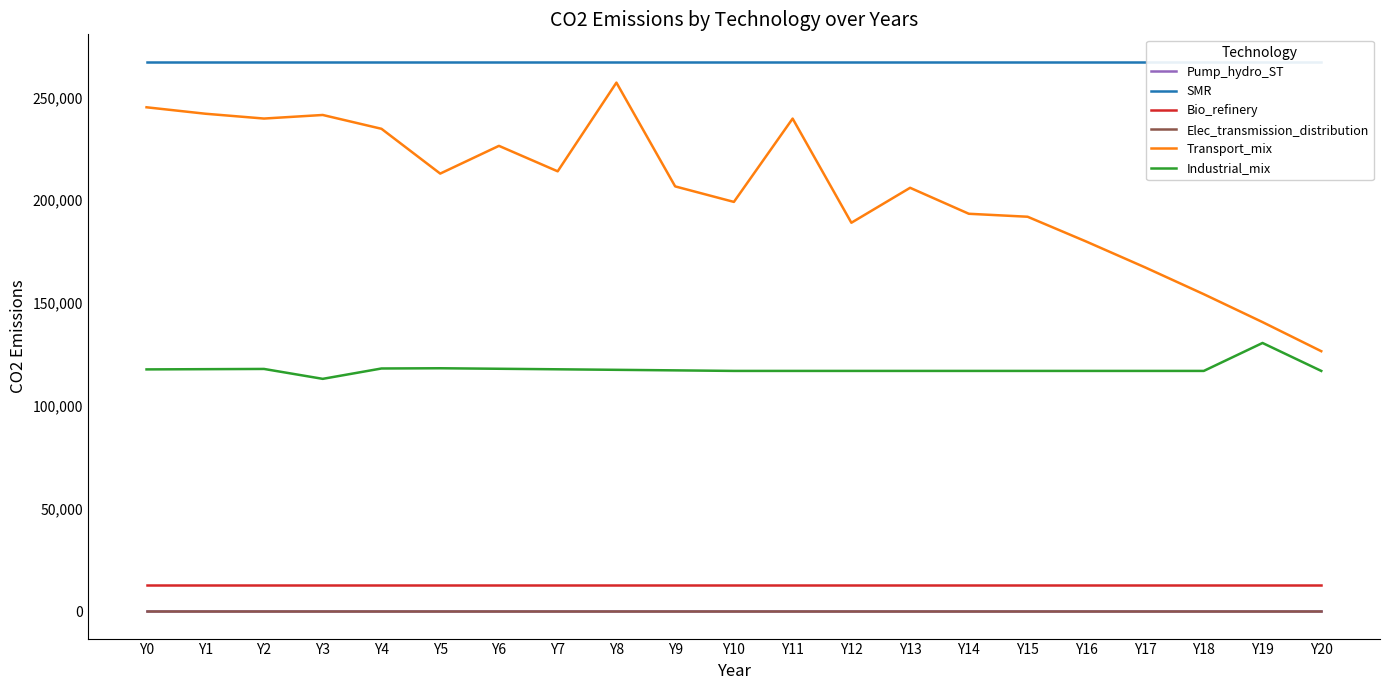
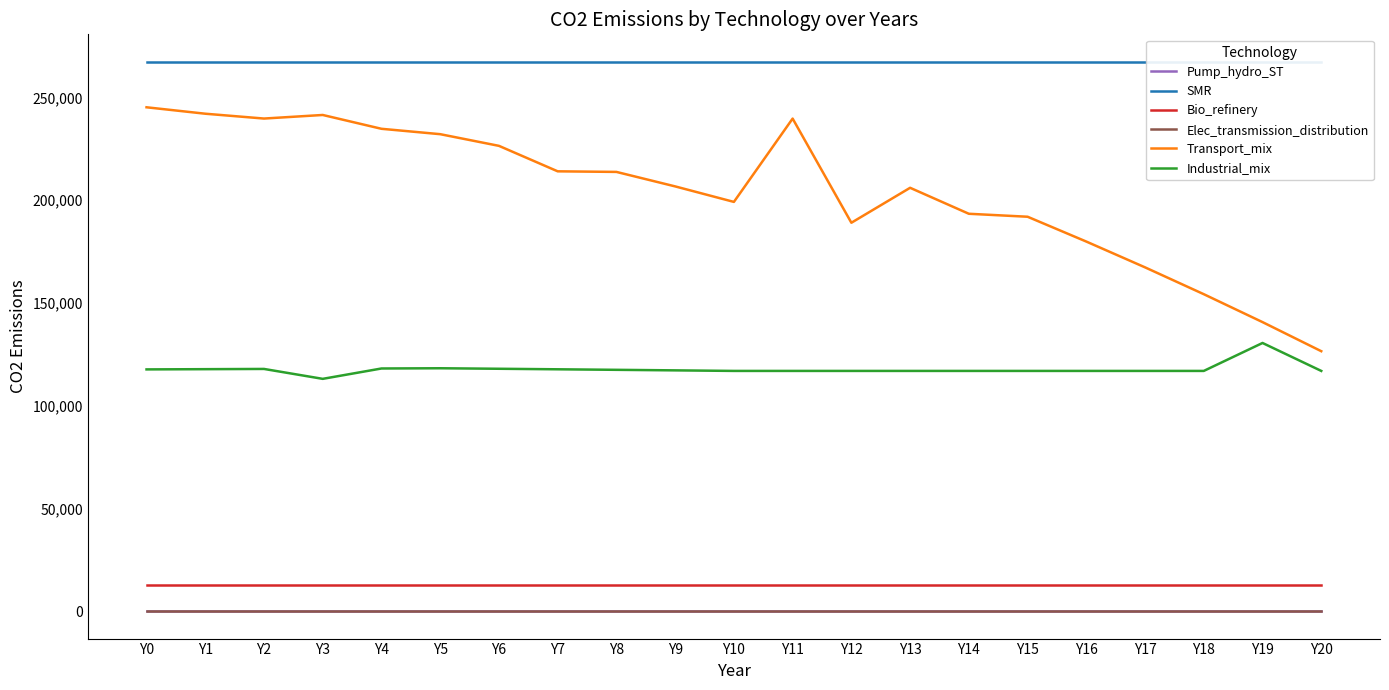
  {
    "Elec_transmission_distribution": {
      "Y0": "0",
      "Y1": "0",
      "Y2": "0",
      "Y3": "0",
      "Y4": "0",
      "Y5": "0",
      "Y6": "0",
      "Y7": "0",
      "Y8": "0",
      "Y9": "0",
      "Y10": "0",
      "Y11": "0",
      "Y12": "0",
      "Y13": "0",
      "Y14": "0",
      "Y15": "0",
      "Y16": "0",
      "Y17": "0",
      "Y18": "0",
      "Y19": "0",
      "Y20": "0"
    },
    "SMR": {
      "Y0": "267,000",
      "Y1": "267,000",
      "Y2": "267,000",
      "Y3": "267,000",
      "Y4": "267,000",
      "Y5": "267,000",
      "Y6": "267,000",
      "Y7": "267,000",
      "Y8": "267,000",
      "Y9": "267,000",
      "Y10": "267,000",
      "Y11": "267,000",
      "Y12": "267,000",
      "Y13": "267,000",
      "Y14": "267,000",
      "Y15": "267,000",
      "Y16": "267,000",
      "Y17": "267,000"
    },
    "Bio_refinery": {
      "Y0": "13,000",
      "Y1": "13,000",
      "Y2": "13,000",
      "Y3": "13,000",
      "Y4": "13,000",
      "Y5": "13,000",
      "Y6": "13,000",
      "Y7": "13,000",
      "Y8": "13,000",
      "Y9": "13,000",
      "Y10": "13,000",
      "Y11": "13,000",
      "Y12": "13,000",
      "Y13": "13,000",
      "Y14": "13,000",
      "Y15": "13,000",
      "Y16": "13,000",
      "Y17": "13,000",
      "Y18": "13,000",
      "Y19": "13,000",
      "Y20": "13,000"
    },
    "Transport_mix": {
      "Y0": "245,000",
      "Y1": "242,000",
      "Y2": "240,000",
      "Y3": "242,000",
      "Y4": "235,000",
-     "Y5": "213,000",
+     "Y5": "232,000",
      "Y6": "226,000",
      "Y7": "214,000",
-     "Y8": "257,000",
+     "Y8": "214,000",
      "Y9": "207,000",
      "Y10": "199,000",
      "Y11": "240,000",
      "Y12": "189,000",
      "Y13": "206,000",
      "Y14": "193,000",
      "Y15": "192,000",
      "Y16": "180,000",
      "Y17": "167,000",
      "Y18": "154,000",
      "Y19": "141,000",
      "Y20": "127,000"
    },
    "Industrial_mix": {
      "Y0": "118,000",
      "Y1": "118,000",
      "Y2": "118,000",
      "Y3": "113,000",
      "Y4": "118,000",
      "Y5": "118,000",
      "Y6": "118,000",
      "Y7": "118,000",
      "Y8": "117,000",
      "Y9": "117,000",
      "Y10": "117,000",
      "Y11": "117,000",
      "Y12": "117,000",
      "Y13": "117,000",
      "Y14": "117,000",
      "Y15": "117,000",
      "Y16": "117,000",
      "Y17": "117,000",
      "Y18": "117,000",
      "Y19": "131,000",
      "Y20": "117,000"
    }
  }
